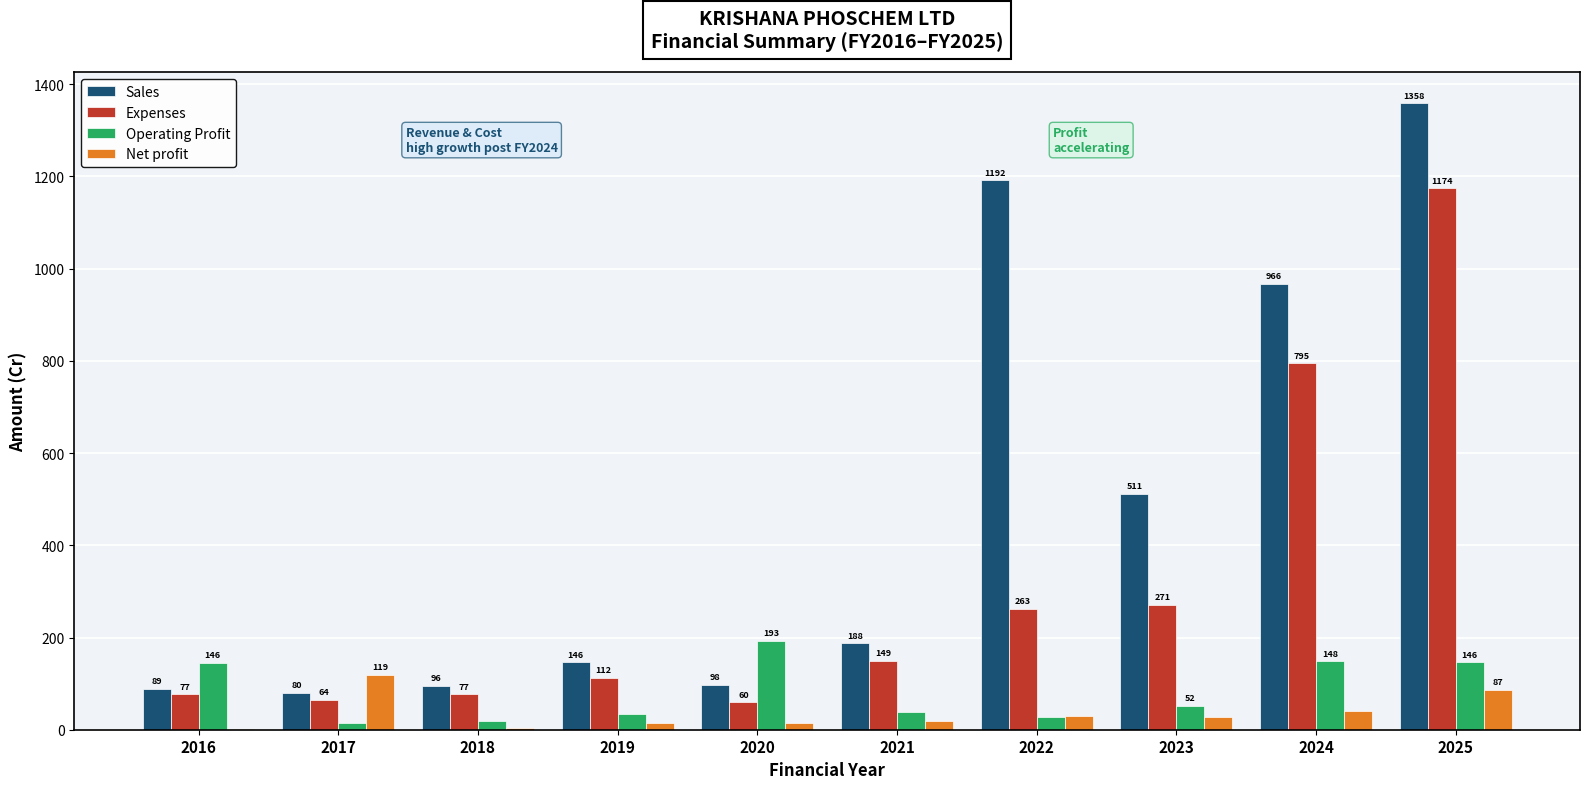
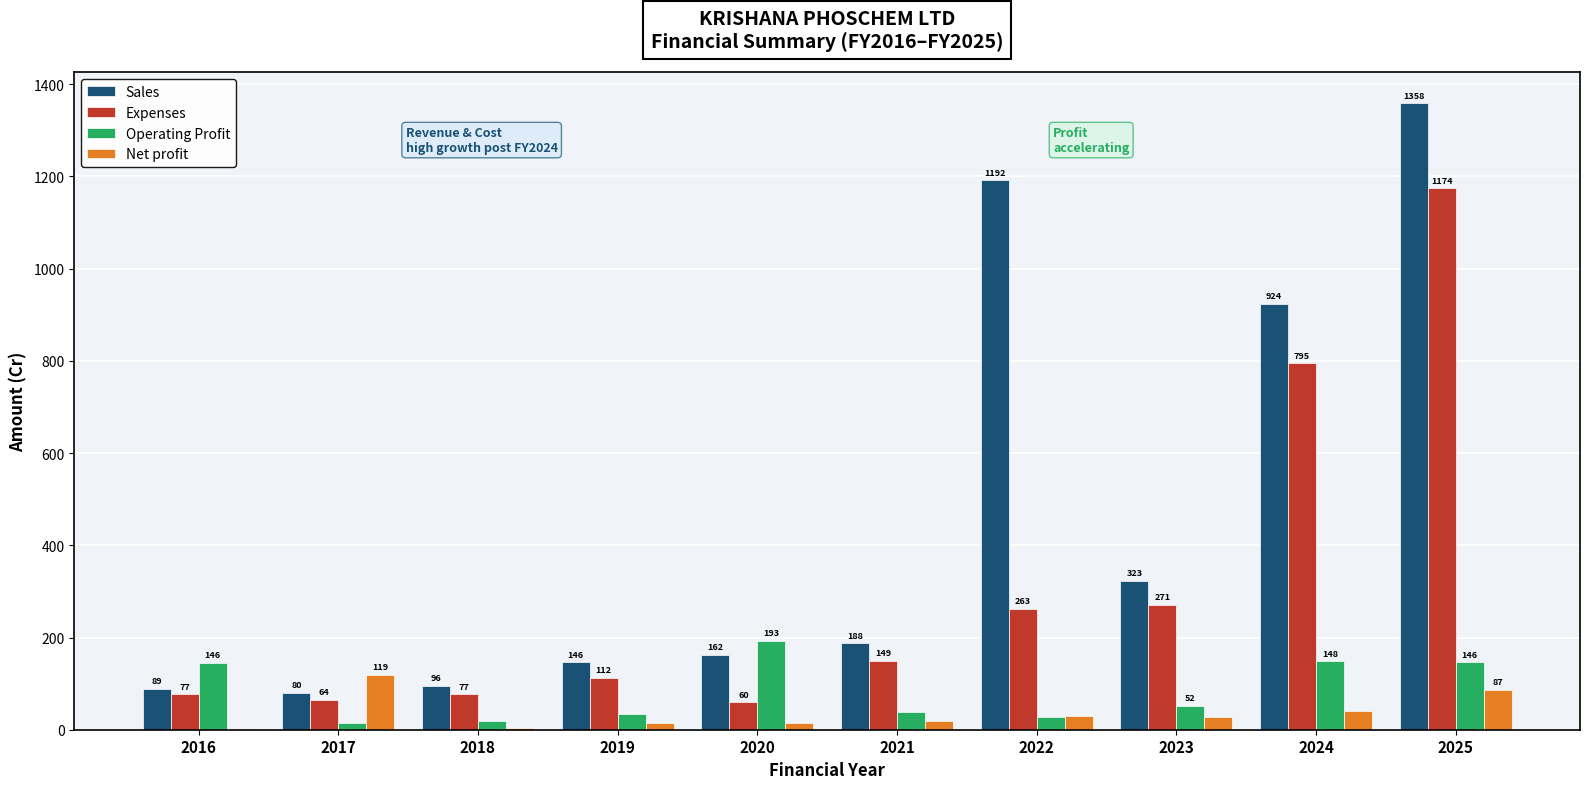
  {
    "Sales": {
      "2016": 89,
      "2017": 80,
      "2018": 96,
      "2019": 146,
-     "2020": 98,
+     "2020": 162,
      "2021": 188,
      "2022": 1192,
-     "2023": 511,
-     "2024": 966,
+     "2023": 323,
+     "2024": 924,
      "2025": 1358
    },
    "Expenses": {
      "2016": 77,
      "2017": 64,
      "2018": 77,
      "2019": 112,
      "2020": 60,
      "2021": 149,
      "2022": 263,
      "2023": 271,
      "2024": 795,
      "2025": 1174
    },
    "Operating Profit": {
      "2016": 146,
      "2020": 193,
      "2023": 52,
      "2024": 148,
      "2025": 146
    },
    "Net profit": {
      "2017": 119,
      "2025": 87
    }
  }
